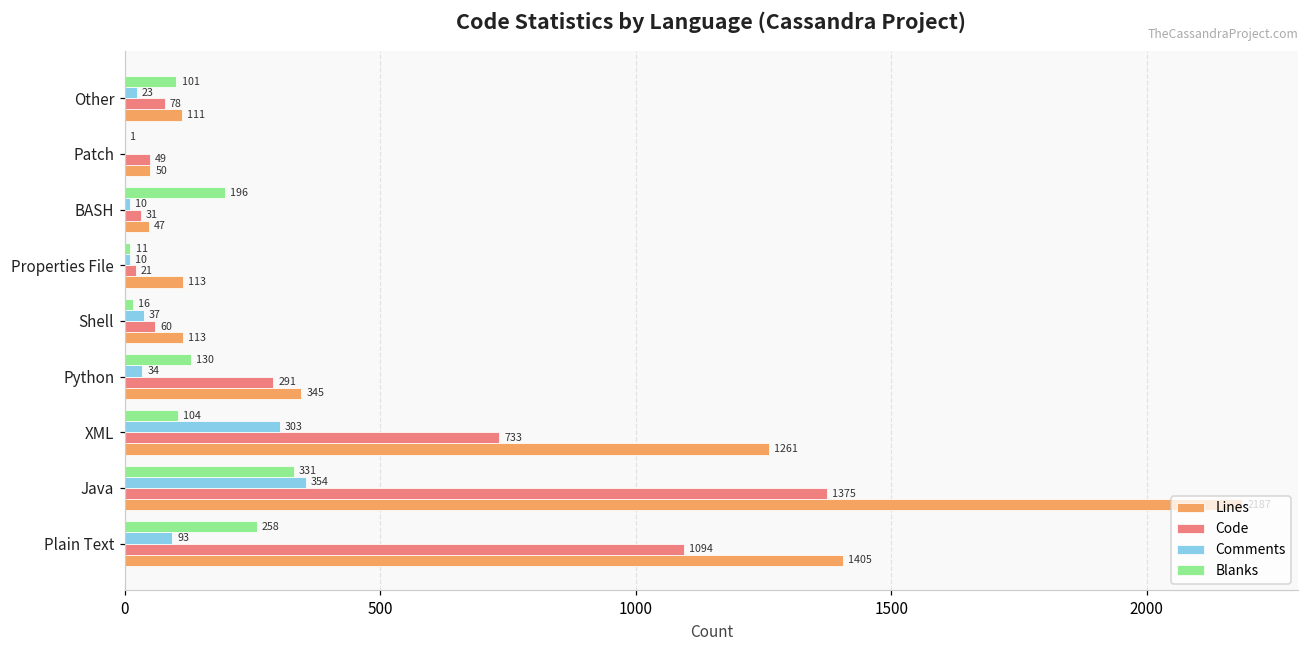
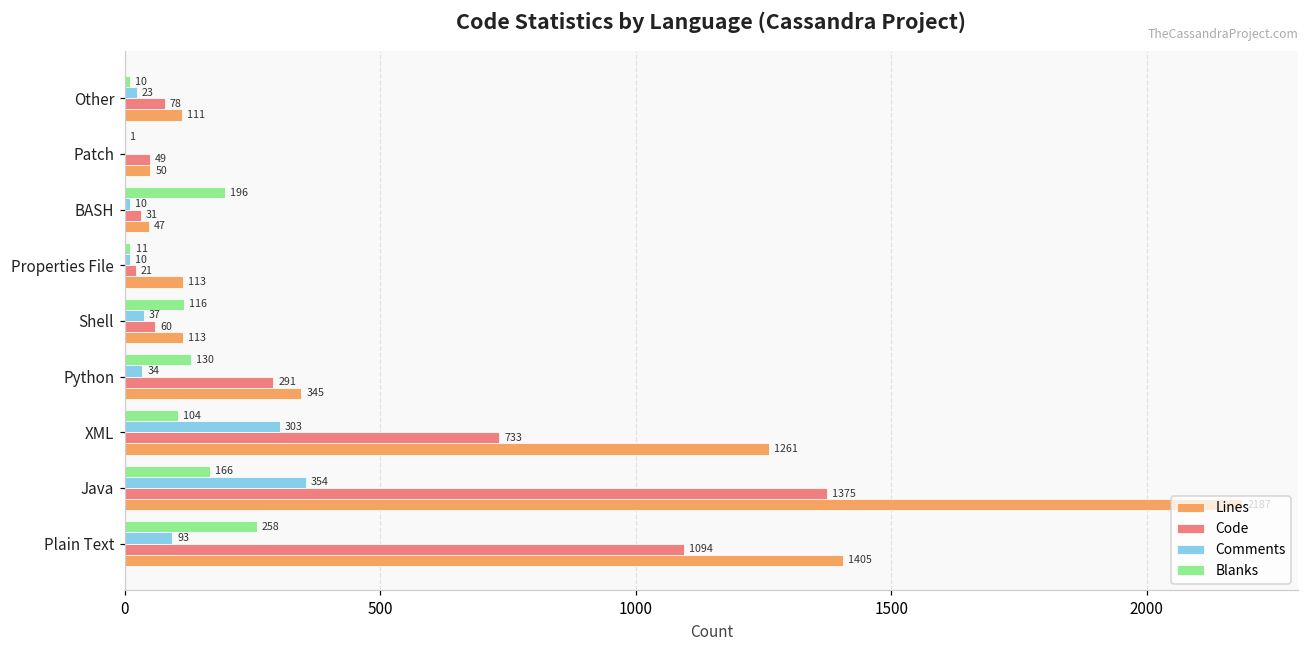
  {
    "Comments": {
      "Other": 23,
      "BASH": 10,
      "Properties File": 10,
      "Shell": 37,
      "Python": 34,
      "XML": 303,
      "Java": 354,
      "Plain Text": 93
    },
    "Blanks": {
-     "Other": 101,
+     "Other": 10,
      "Patch": 1,
      "BASH": 196,
      "Properties File": 11,
-     "Shell": 16,
+     "Shell": 116,
      "Python": 130,
      "XML": 104,
-     "Java": 331,
+     "Java": 166,
      "Plain Text": 258
    }
  }
